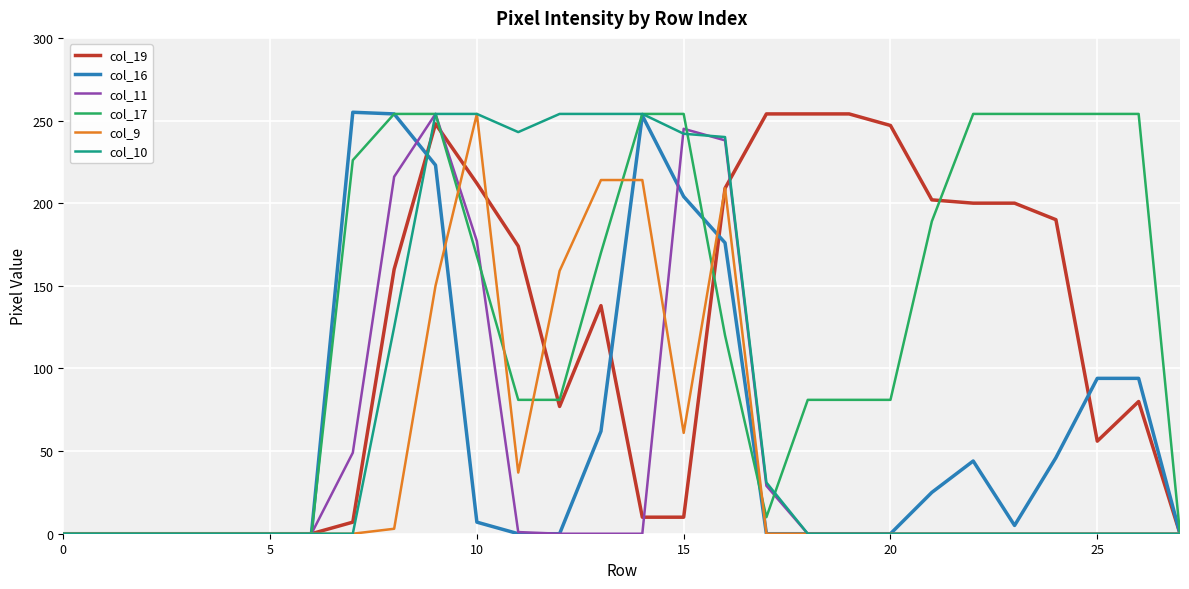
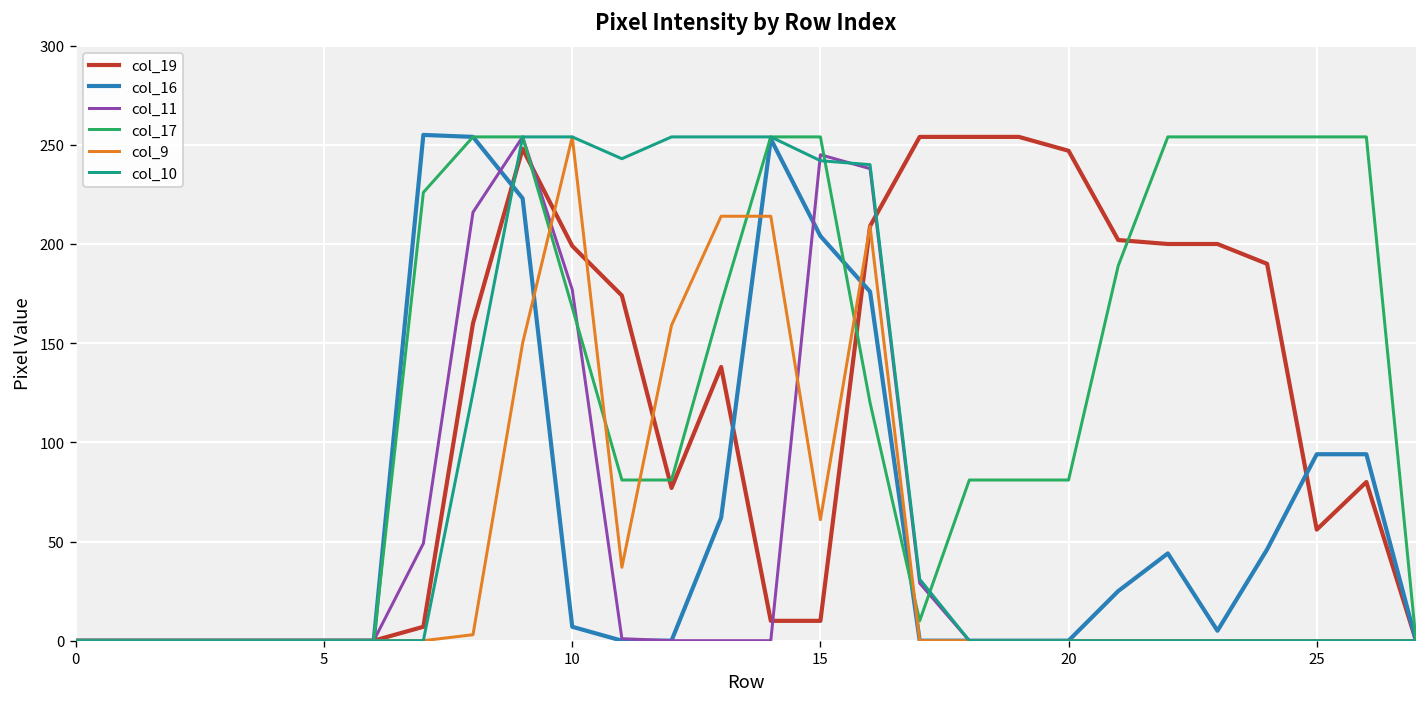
  {
    "col_19": {
-     "10": 212,
+     "10": 199,
      "15": 10,
      "20": 247,
      "25": 56
    },
    "col_16": {
      "10": 7,
      "15": 204,
      "25": 94
    },
    "col_11": {
      "10": 177,
      "15": 245
    },
    "col_9": {
      "15": 61
    }
  }
